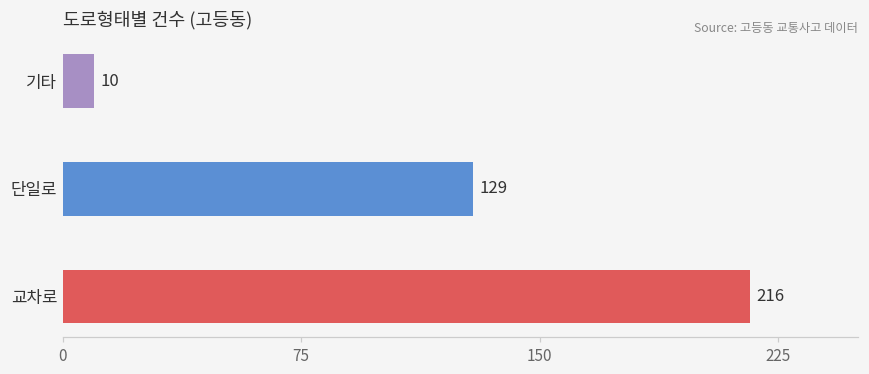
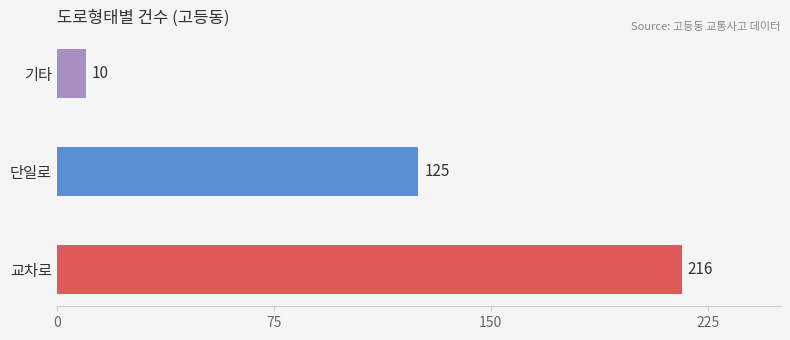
  {
    "기타": 10,
-   "단일로": 129,
+   "단일로": 125,
    "교차로": 216
  }
